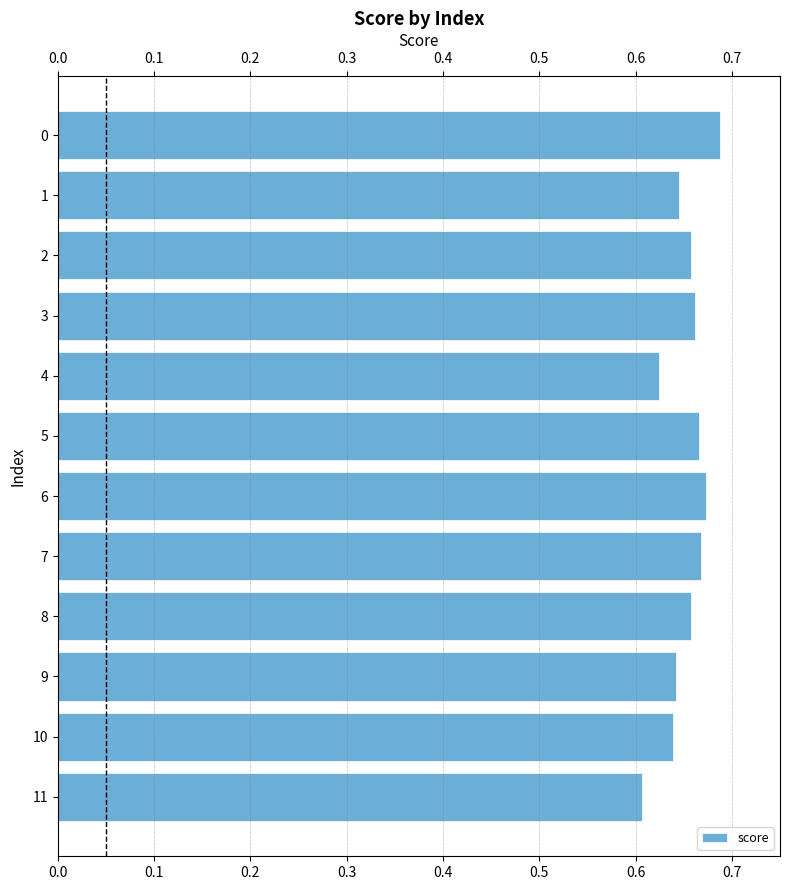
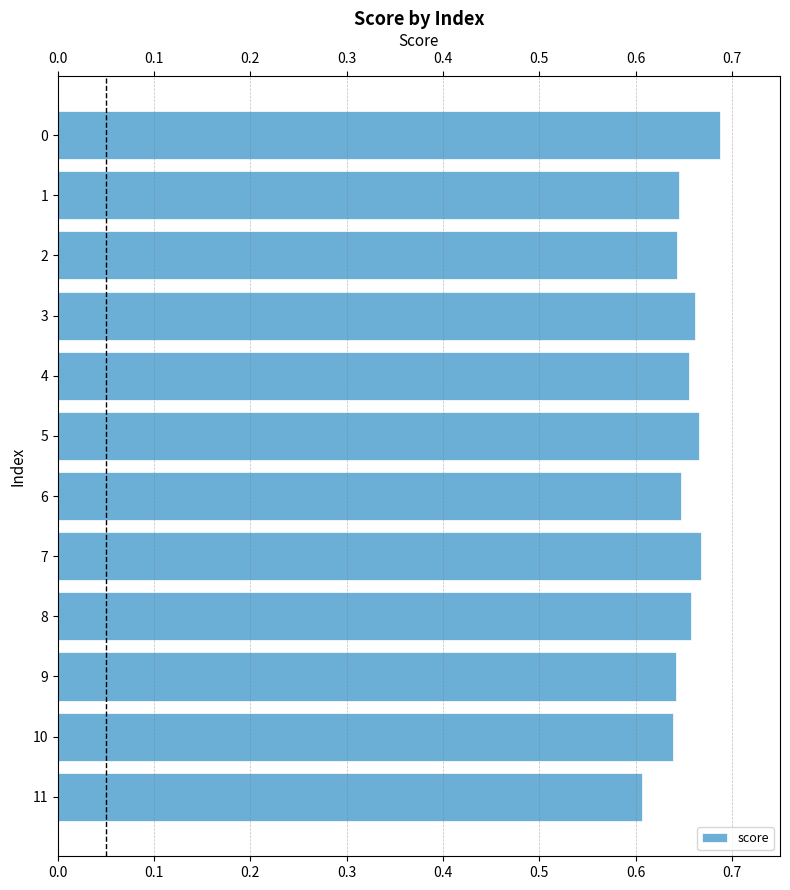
  {
    "0": 0.69,
    "1": 0.64,
-   "2": 0.66,
+   "2": 0.64,
    "3": 0.66,
-   "4": 0.62,
+   "4": 0.66,
    "5": 0.67,
-   "6": 0.67,
+   "6": 0.65,
    "7": 0.67,
    "8": 0.66,
    "9": 0.64,
    "10": 0.64,
    "11": 0.61
  }
